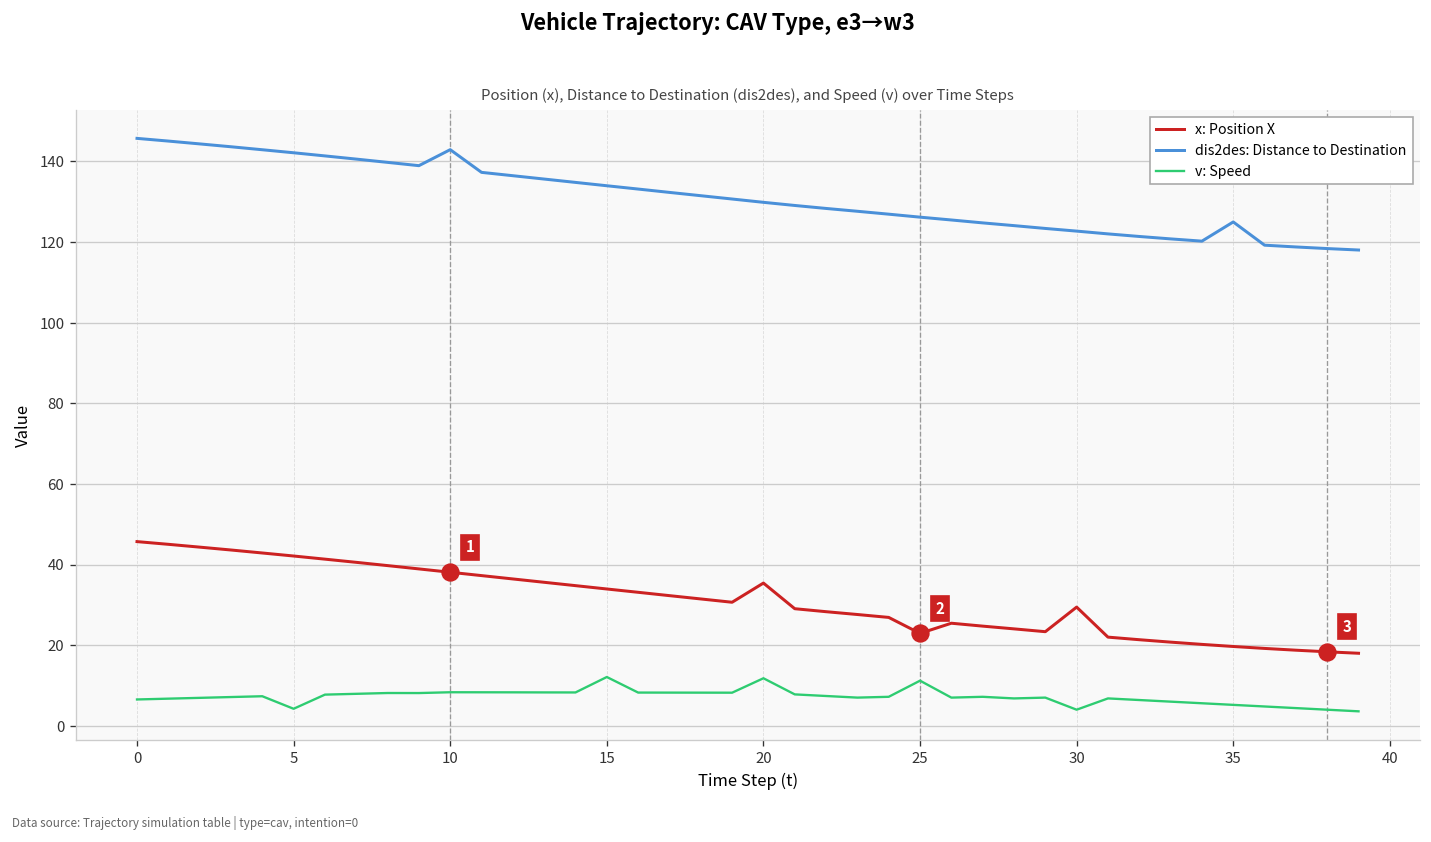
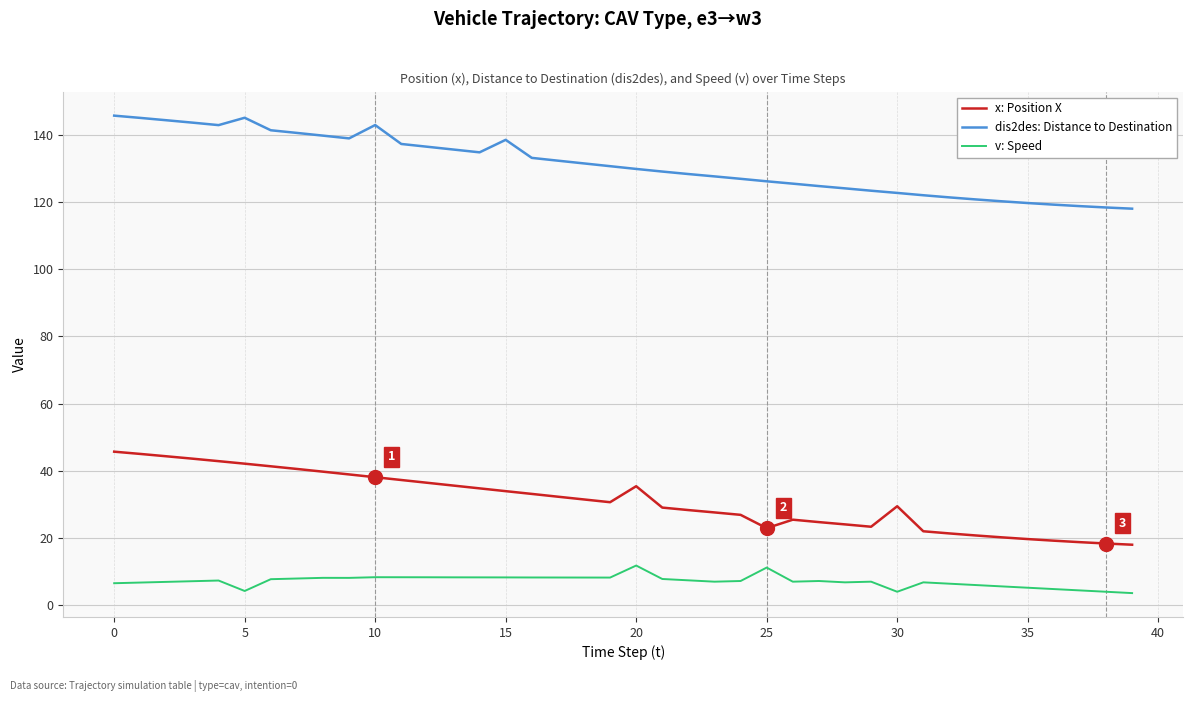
  {
    "dis2des: Distance to Destination": {
      "0": 146,
-     "5": 142,
+     "5": 145,
      "10": 143,
-     "15": 134,
+     "15": 139,
      "20": 130,
      "25": 126,
      "30": 123,
-     "35": 125
+     "35": 120
    },
    "v: Speed": {
      "0": 7,
      "5": 4,
      "10": 8,
-     "15": 12,
+     "15": 8,
      "20": 12,
      "25": 11,
      "30": 4,
      "35": 5
    }
  }
